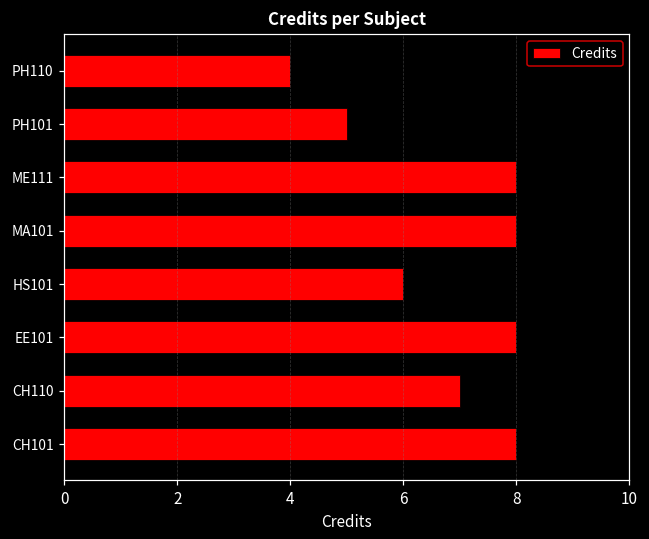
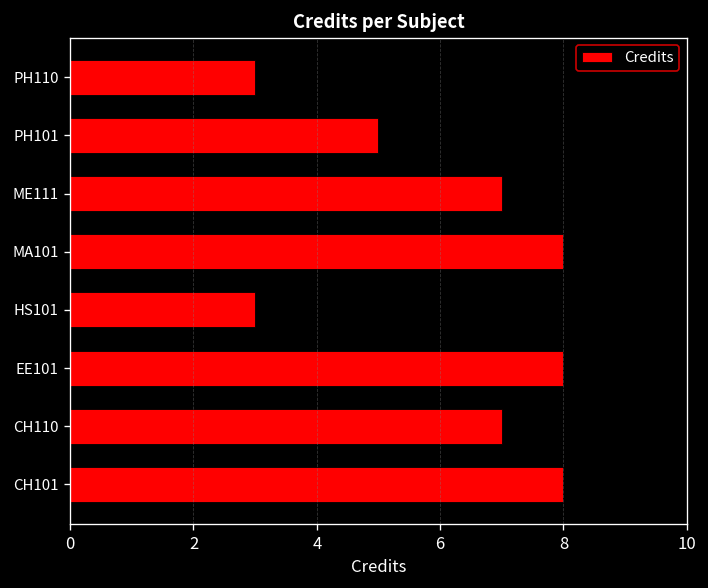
  {
-   "PH110": 4,
+   "PH110": 3,
    "PH101": 5,
-   "ME111": 8,
+   "ME111": 7,
    "MA101": 8,
-   "HS101": 6,
+   "HS101": 3,
    "EE101": 8,
    "CH110": 7,
    "CH101": 8
  }
